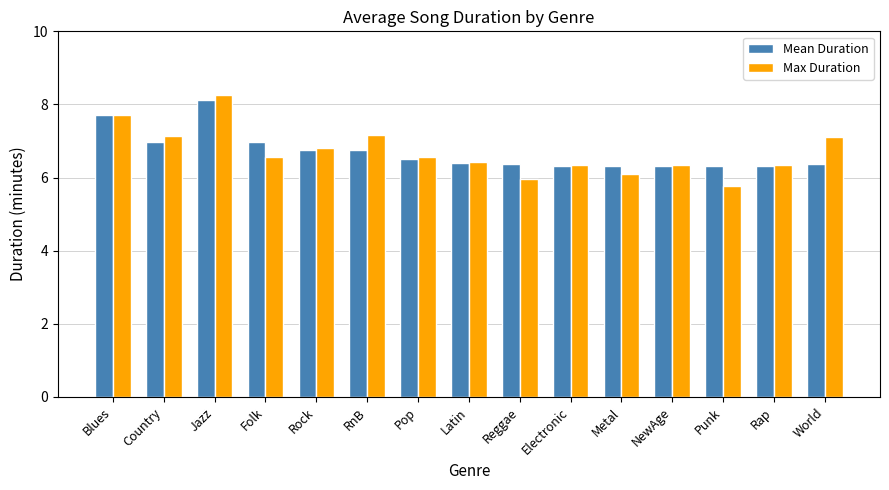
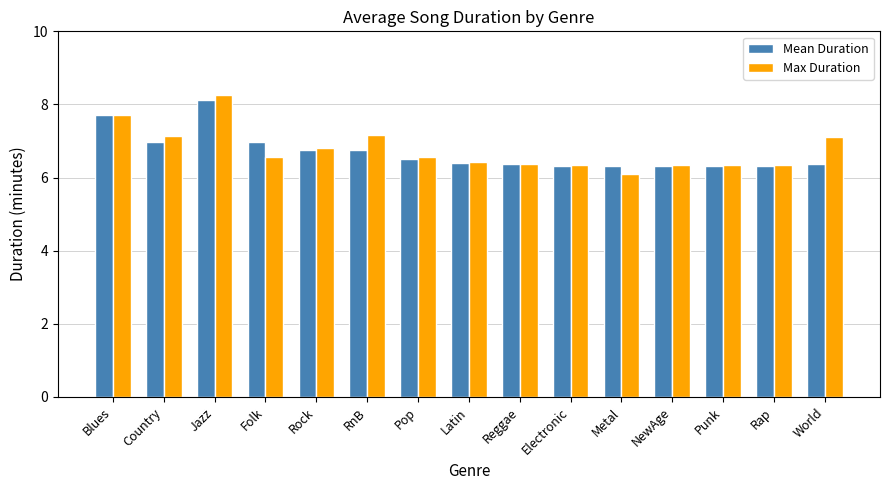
  {
    "Mean Duration": {
      "Blues": 7.7,
      "Country": 7.0,
      "Jazz": 8.1,
      "Folk": 7.0,
      "Rock": 6.8,
      "RnB": 6.8,
      "Pop": 6.5,
      "Latin": 6.4,
      "Reggae": 6.4,
      "Electronic": 6.3,
      "Metal": 6.3,
      "NewAge": 6.3,
      "Punk": 6.3,
      "Rap": 6.3,
      "World": 6.4
    },
    "Max Duration": {
      "Blues": 7.7,
      "Country": 7.1,
      "Jazz": 8.3,
      "Folk": 6.6,
      "Rock": 6.8,
      "RnB": 7.2,
      "Pop": 6.6,
      "Latin": 6.4,
-     "Reggae": 6.0,
+     "Reggae": 6.4,
      "Electronic": 6.3,
      "Metal": 6.1,
      "NewAge": 6.3,
-     "Punk": 5.8,
+     "Punk": 6.3,
      "Rap": 6.3,
      "World": 7.1
    }
  }
